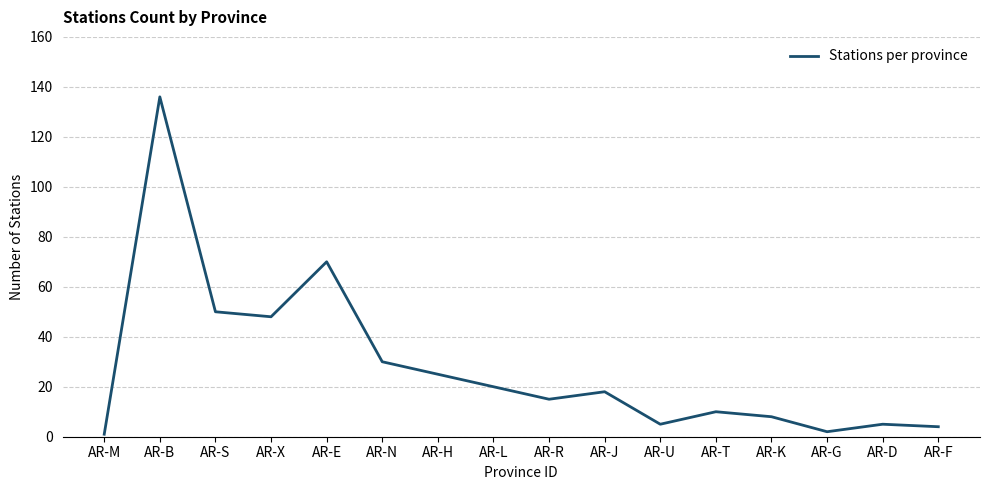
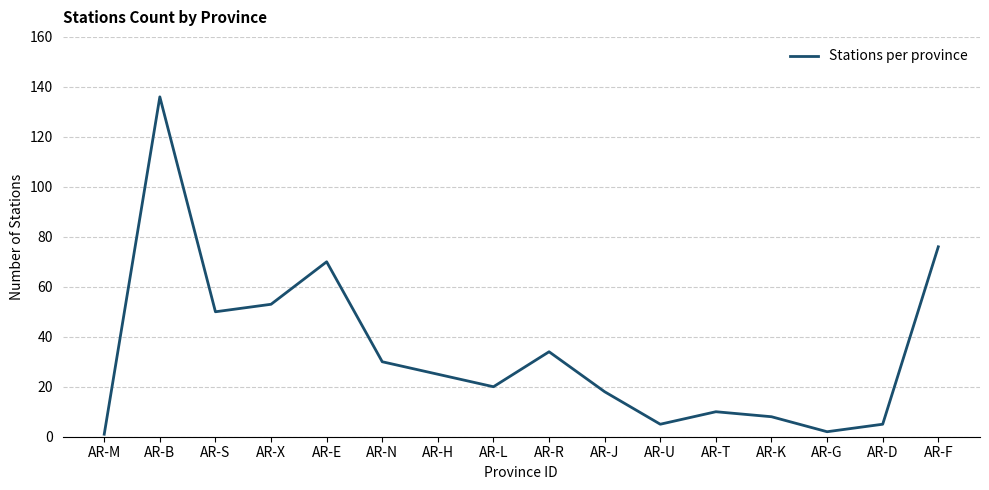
  {
    "AR-M": 1,
    "AR-B": 136,
    "AR-S": 50,
-   "AR-X": 48,
+   "AR-X": 53,
    "AR-E": 70,
    "AR-N": 30,
    "AR-H": 25,
    "AR-L": 20,
-   "AR-R": 15,
+   "AR-R": 34,
    "AR-J": 18,
    "AR-U": 5,
    "AR-T": 10,
    "AR-K": 8,
    "AR-G": 2,
    "AR-D": 5,
-   "AR-F": 4
+   "AR-F": 76
  }
